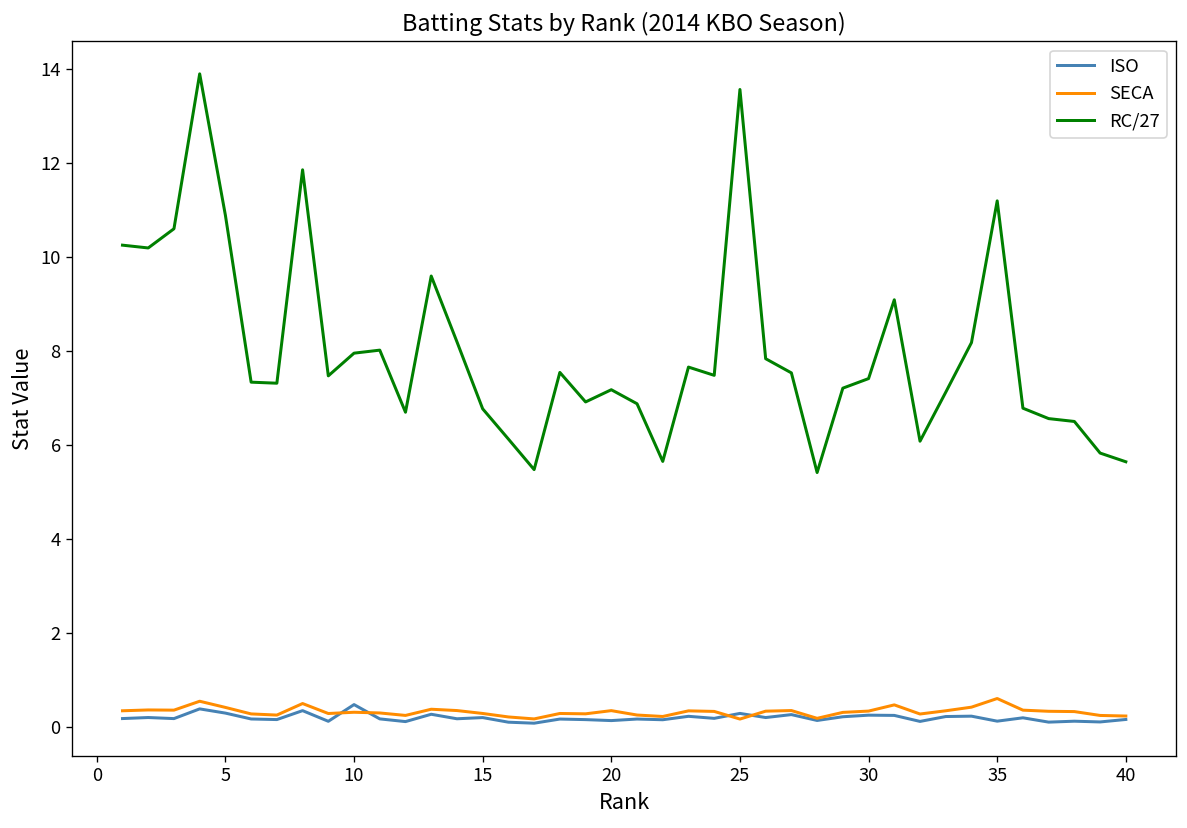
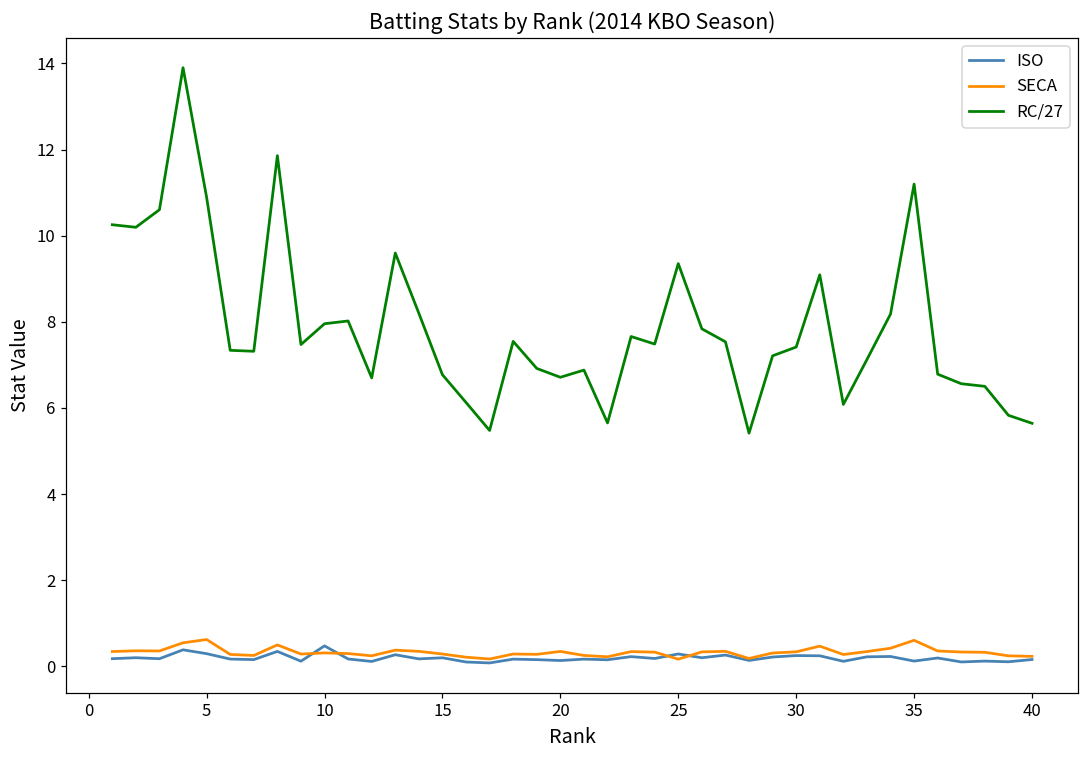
  {
    "ISO": {
      "5": 0.3,
      "10": 0.5,
      "15": 0.2,
      "20": 0.1,
      "25": 0.3,
      "30": 0.2,
      "35": 0.1,
      "40": 0.2
    },
    "SECA": {
-     "5": 0.4,
+     "5": 0.6,
      "10": 0.3,
      "15": 0.3,
      "20": 0.3,
      "25": 0.2,
      "30": 0.3,
      "35": 0.6,
      "40": 0.2
    },
    "RC/27": {
      "5": 10.9,
      "10": 8.0,
      "15": 6.8,
-     "20": 7.2,
-     "25": 13.6,
+     "20": 6.7,
+     "25": 9.4,
      "30": 7.4,
      "35": 11.2,
      "40": 5.6
    }
  }
